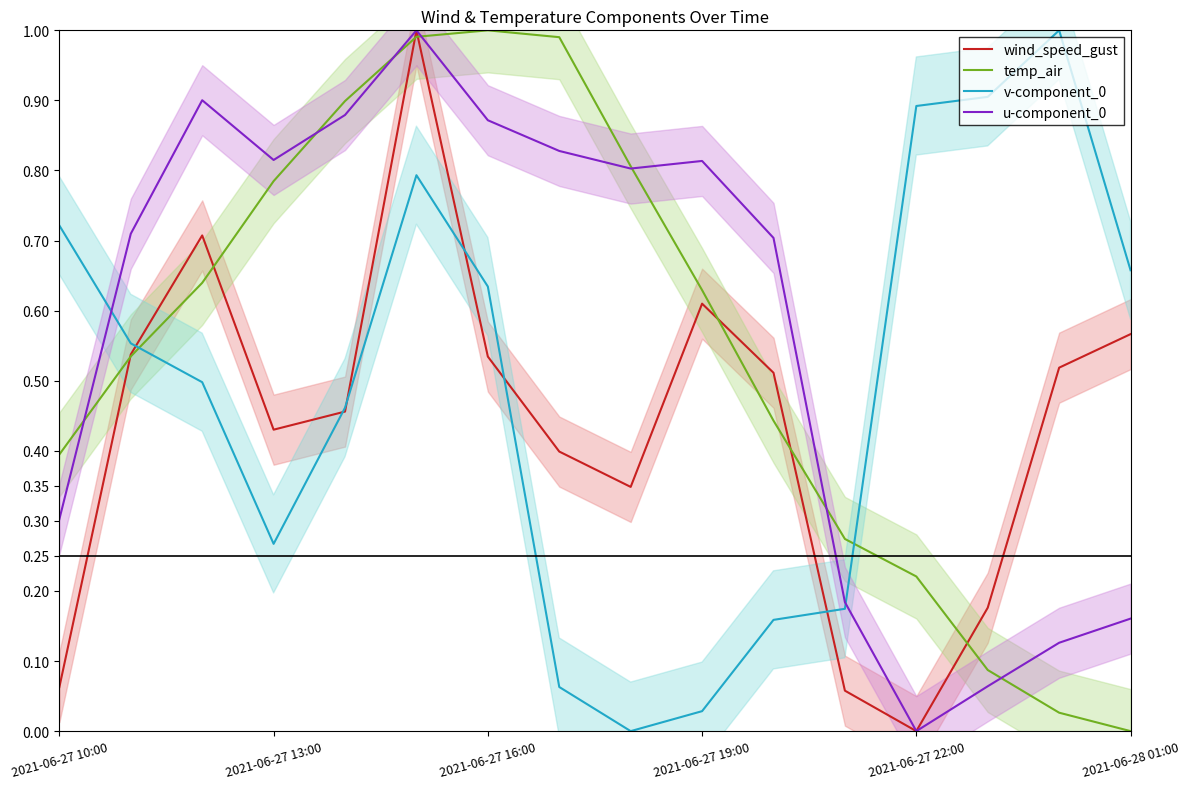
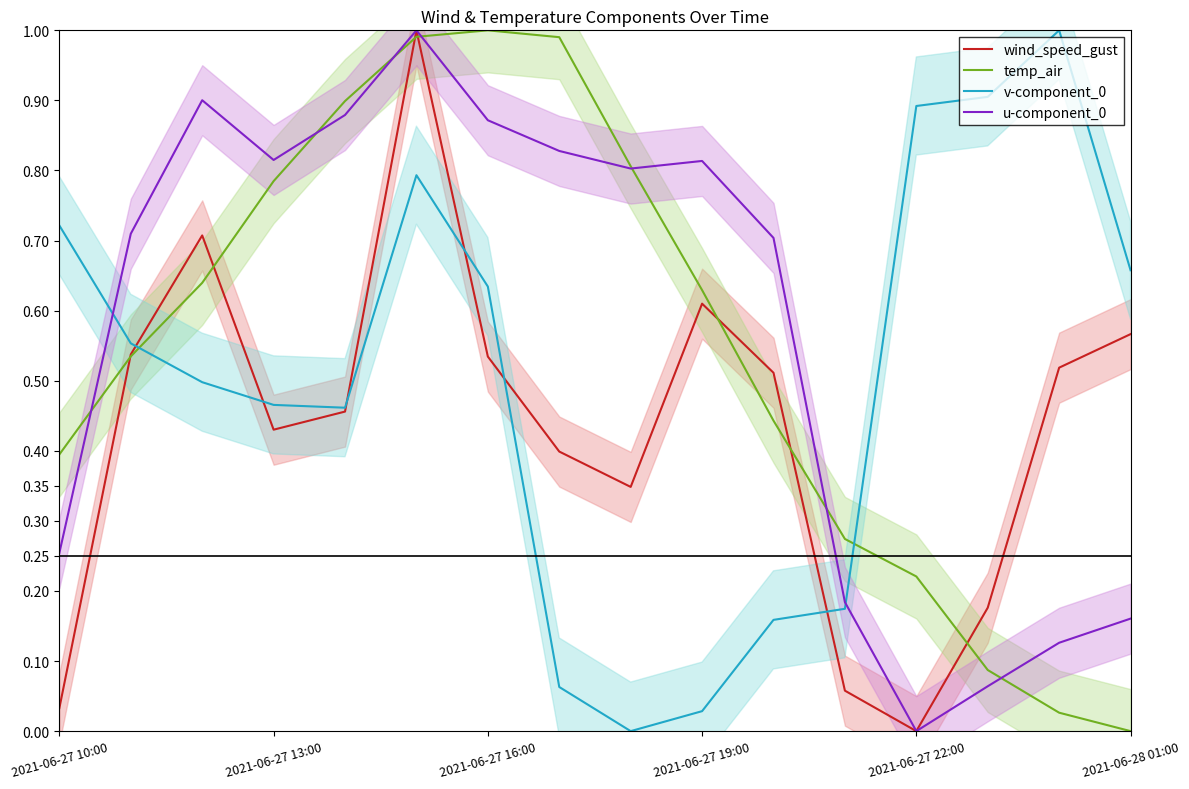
  {
    "wind_speed_gust": {
-     "2021-06-27 10:00": 0.06,
+     "2021-06-27 10:00": 0.03,
      "2021-06-27 13:00": 0.43,
      "2021-06-27 16:00": 0.53,
      "2021-06-27 19:00": 0.61,
      "2021-06-28 01:00": 0.57
    },
    "temp_air": {
      "2021-06-27 10:00": 0.39,
      "2021-06-27 13:00": 0.78,
      "2021-06-27 16:00": 1.00,
      "2021-06-27 19:00": 0.63,
      "2021-06-27 22:00": 0.22,
      "2021-06-28 01:00": 0.00
    },
    "v-component_0": {
      "2021-06-27 10:00": 0.72,
-     "2021-06-27 13:00": 0.27,
+     "2021-06-27 13:00": 0.47,
      "2021-06-27 16:00": 0.63,
      "2021-06-27 19:00": 0.03,
      "2021-06-27 22:00": 0.89,
      "2021-06-28 01:00": 0.66
    },
    "u-component_0": {
-     "2021-06-27 10:00": 0.30,
+     "2021-06-27 10:00": 0.25,
      "2021-06-27 13:00": 0.81,
      "2021-06-27 16:00": 0.87,
      "2021-06-27 19:00": 0.81,
      "2021-06-28 01:00": 0.16
    }
  }
